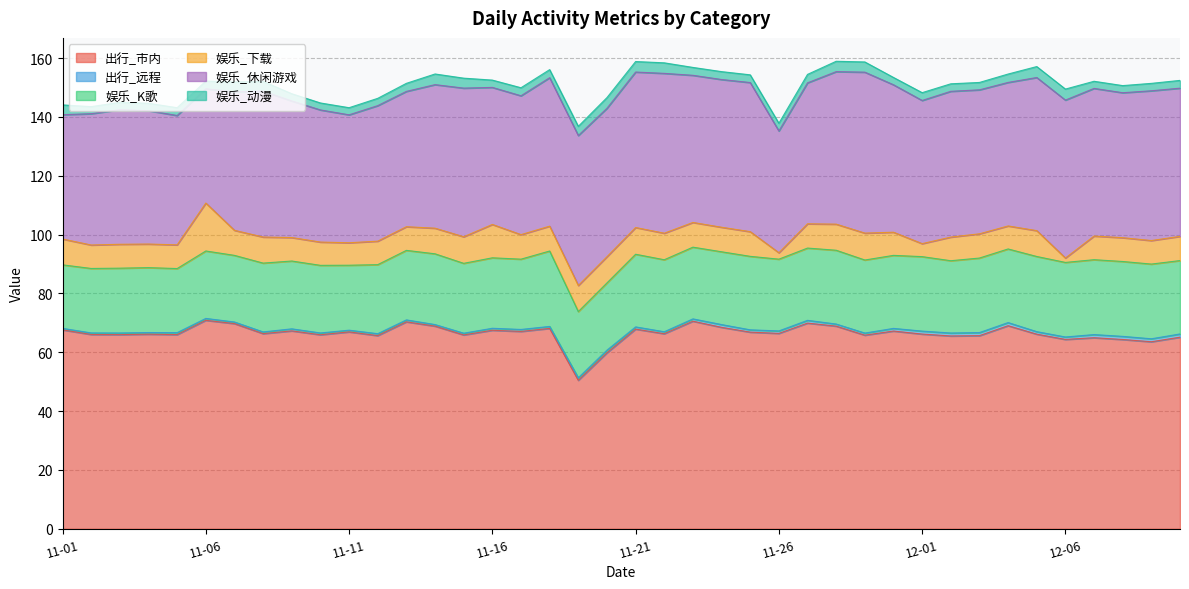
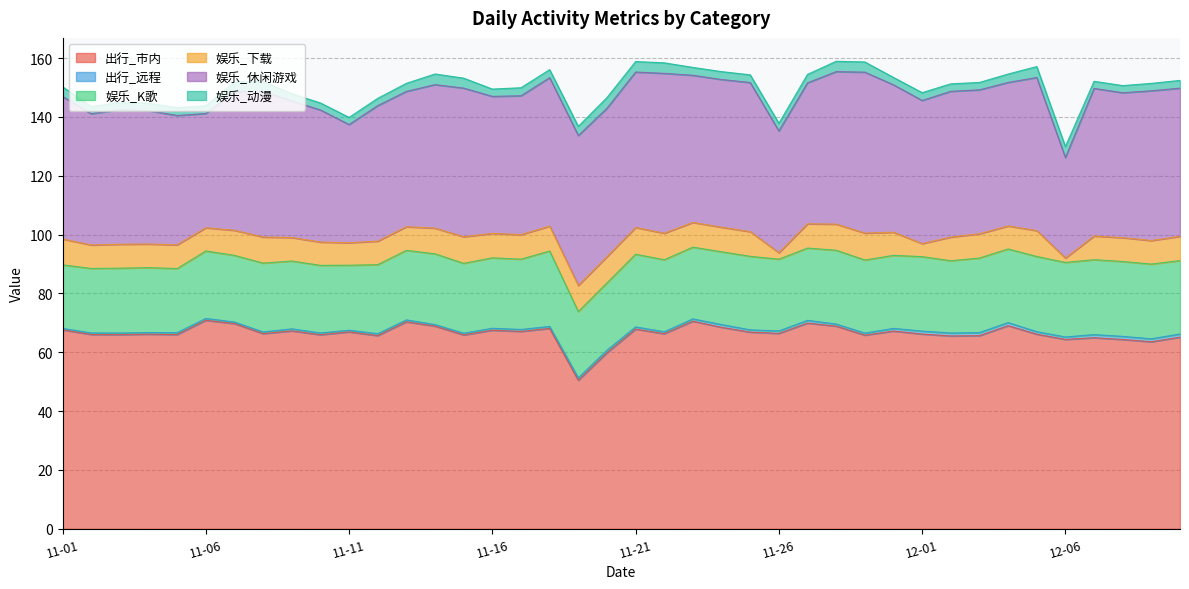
  {
    "出行_市内": {
      "12-01": 66
    },
    "出行_远程": {
      "12-01": 1
    },
    "娱乐_下载": {
      "11-01": 9,
-     "11-06": 16,
+     "11-06": 8,
      "11-11": 8,
-     "11-16": 11,
+     "11-16": 8,
      "11-21": 9,
      "11-26": 2,
      "12-01": 4,
      "12-06": 2
    },
    "娱乐_休闲游戏": {
-     "11-01": 42,
-     "11-11": 43,
+     "11-01": 48,
+     "11-11": 40,
      "11-16": 47,
      "11-21": 53,
      "11-26": 41,
      "12-01": 49,
-     "12-06": 54
+     "12-06": 34
    }
  }
